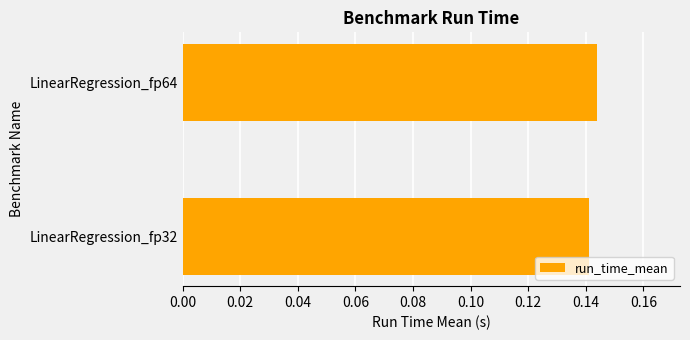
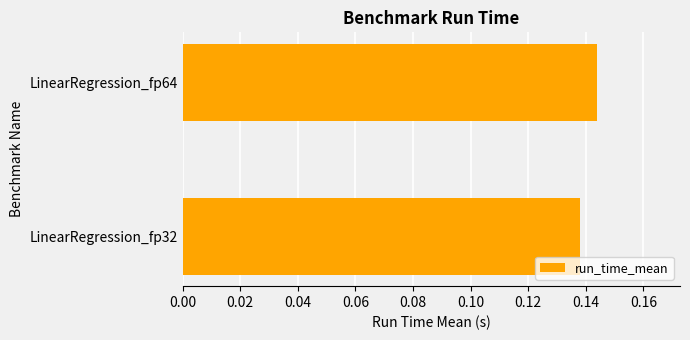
  {
    "LinearRegression_fp64": 0.144,
-   "LinearRegression_fp32": 0.141
+   "LinearRegression_fp32": 0.138
  }
